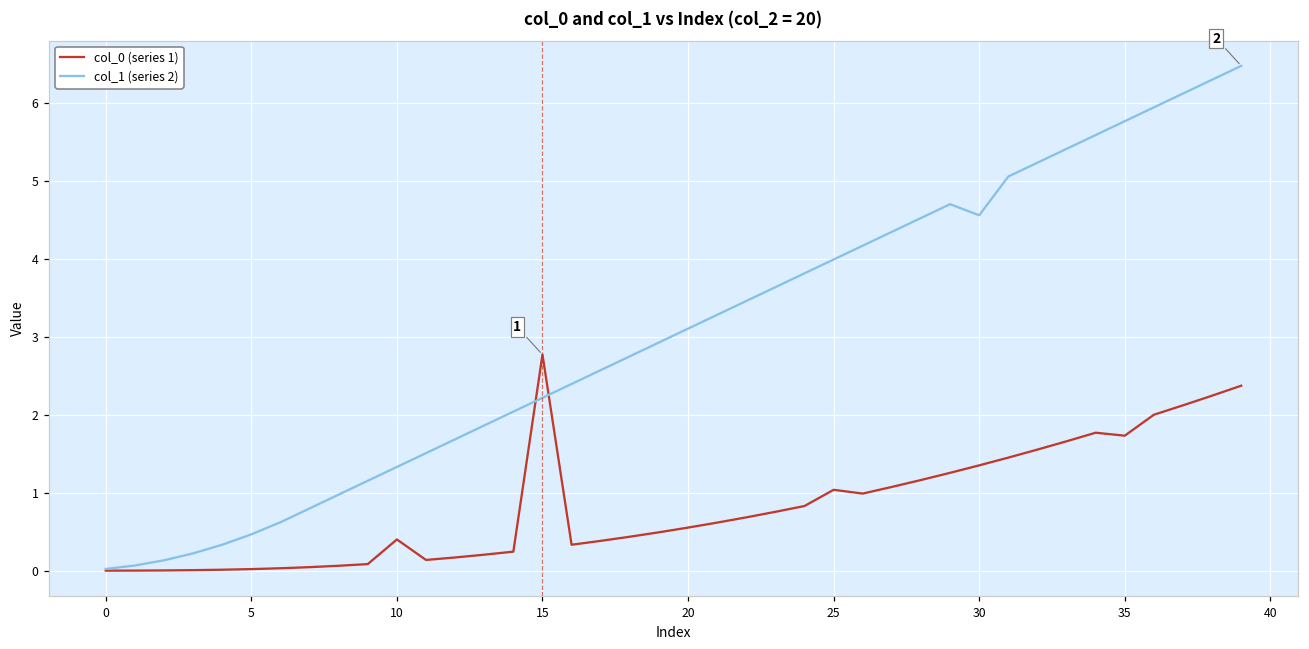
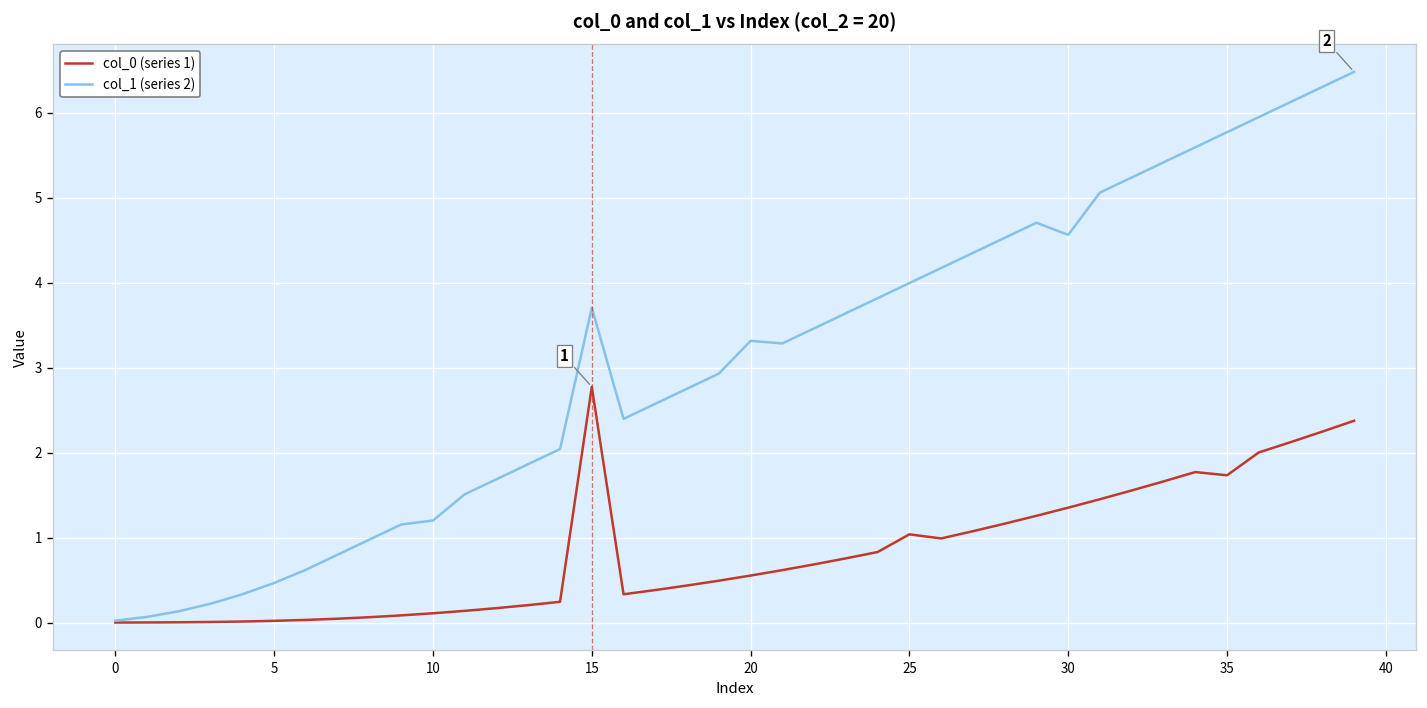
  {
    "col_0 (series 1)": {
      "5": 0.0,
-     "10": 0.4,
+     "10": 0.1,
      "20": 0.6,
      "25": 1.0,
      "30": 1.4,
      "35": 1.7
    },
    "col_1 (series 2)": {
      "5": 0.5,
-     "10": 1.3,
-     "15": 2.2,
-     "20": 3.1,
+     "10": 1.2,
+     "15": 3.7,
+     "20": 3.3,
      "25": 4.0,
      "30": 4.6,
      "35": 5.8
    }
  }
